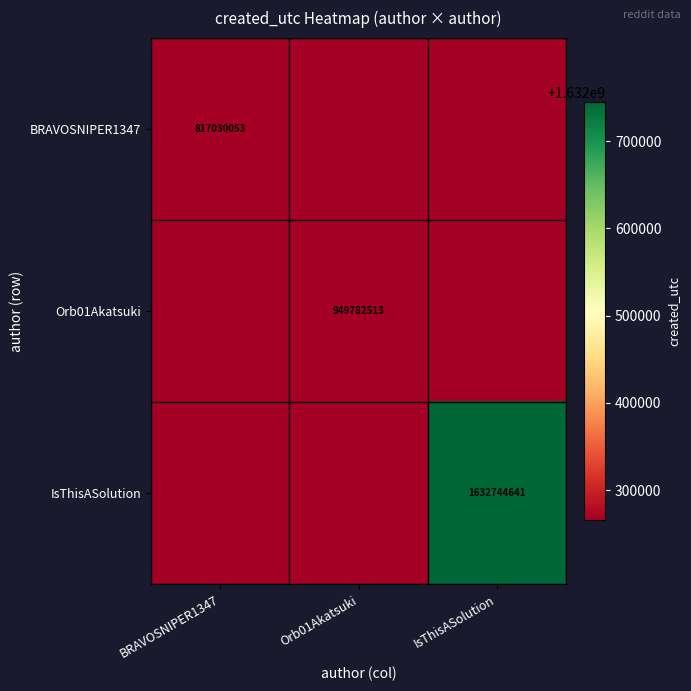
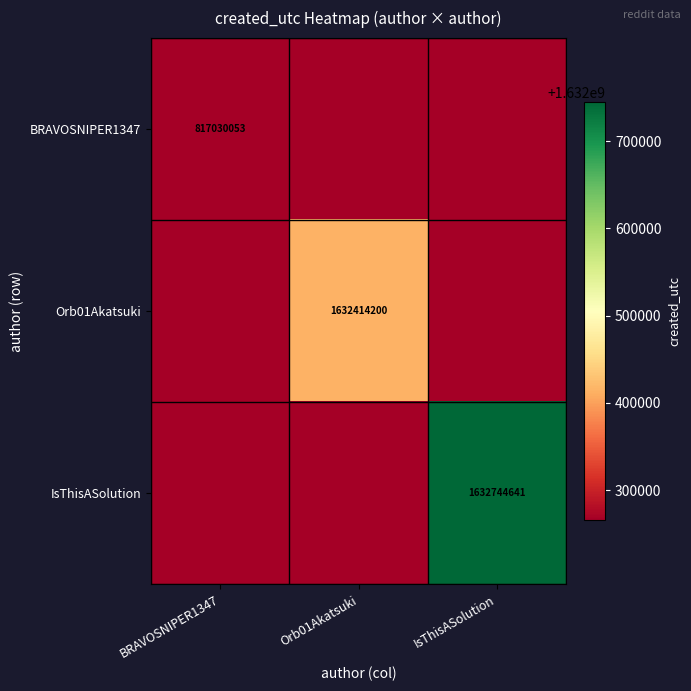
  {
    "BRAVOSNIPER1347": {
      "BRAVOSNIPER1347": 817030053
    },
    "Orb01Akatsuki": {
-     "Orb01Akatsuki": 949782513
+     "Orb01Akatsuki": 1632414200
    },
    "IsThisASolution": {
      "IsThisASolution": 1632744641
    }
  }
